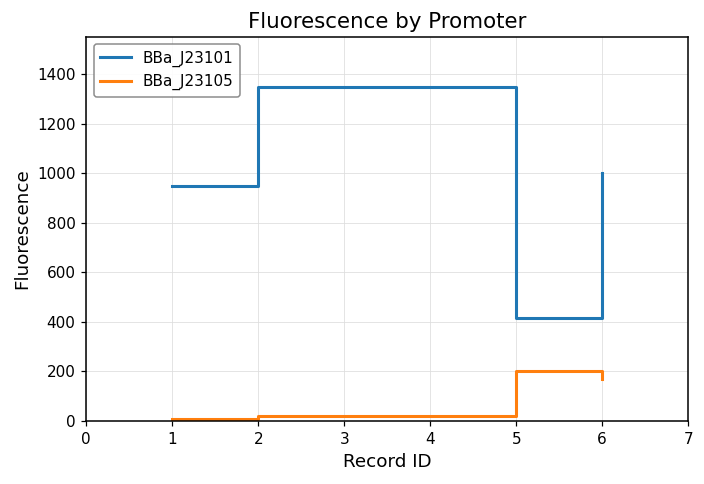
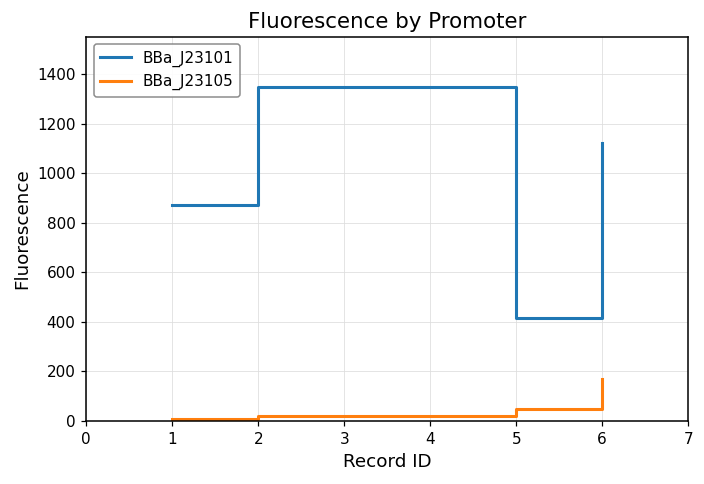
  {
    "BBa_J23101": {
-     "1": 950,
+     "1": 870,
      "2": 1350,
      "5": 420,
-     "6": 1000
+     "6": 1120
    },
    "BBa_J23105": {
      "1": 10,
      "2": 20,
-     "5": 200,
+     "5": 50,
      "6": 170
    }
  }
